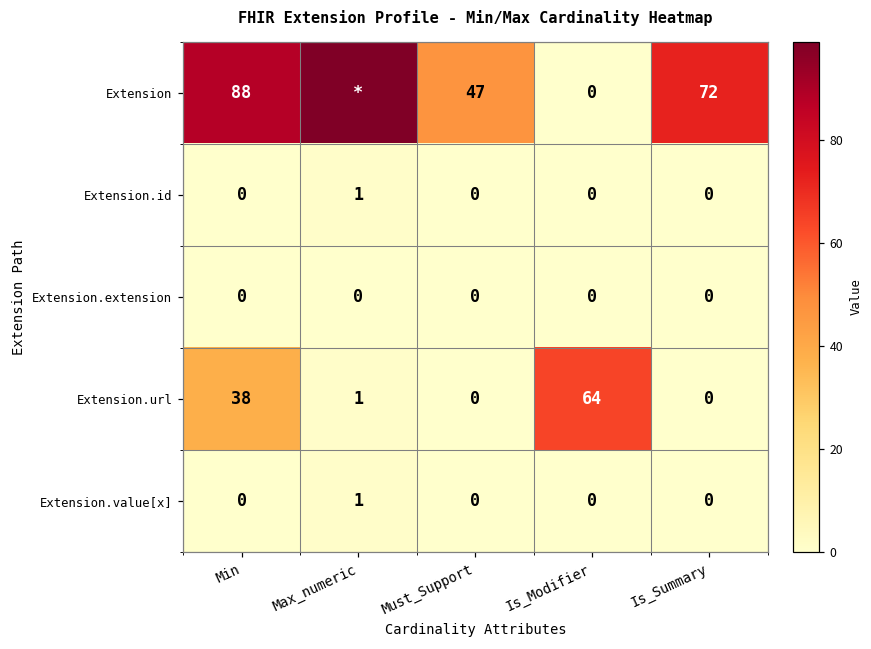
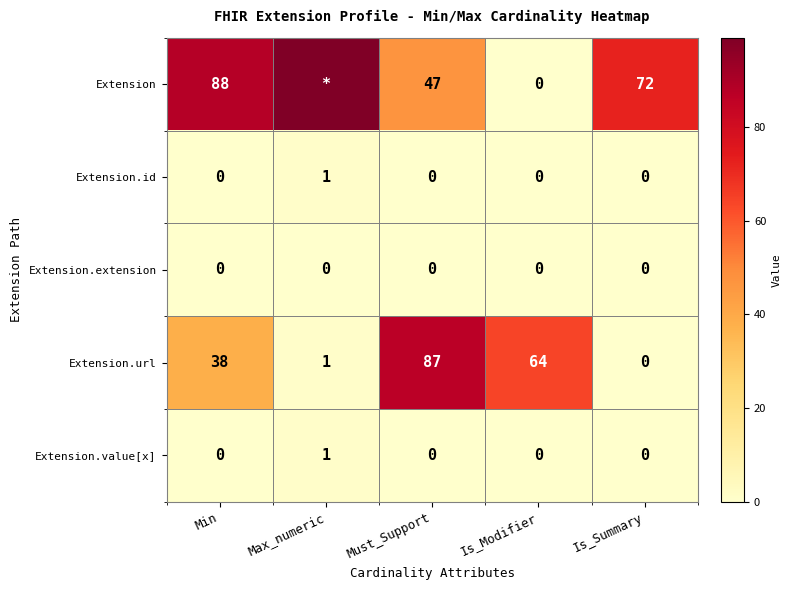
  {
    "Extension": {
      "Min": 88,
      "Must_Support": 47,
      "Is_Modifier": 0,
      "Is_Summary": 72
    },
    "Extension.id": {
      "Min": 0,
      "Max_numeric": 1,
      "Must_Support": 0,
      "Is_Modifier": 0,
      "Is_Summary": 0
    },
    "Extension.extension": {
      "Min": 0,
      "Max_numeric": 0,
      "Must_Support": 0,
      "Is_Modifier": 0,
      "Is_Summary": 0
    },
    "Extension.url": {
      "Min": 38,
      "Max_numeric": 1,
-     "Must_Support": 0,
+     "Must_Support": 87,
      "Is_Modifier": 64,
      "Is_Summary": 0
    },
    "Extension.value[x]": {
      "Min": 0,
      "Max_numeric": 1,
      "Must_Support": 0,
      "Is_Modifier": 0,
      "Is_Summary": 0
    }
  }
